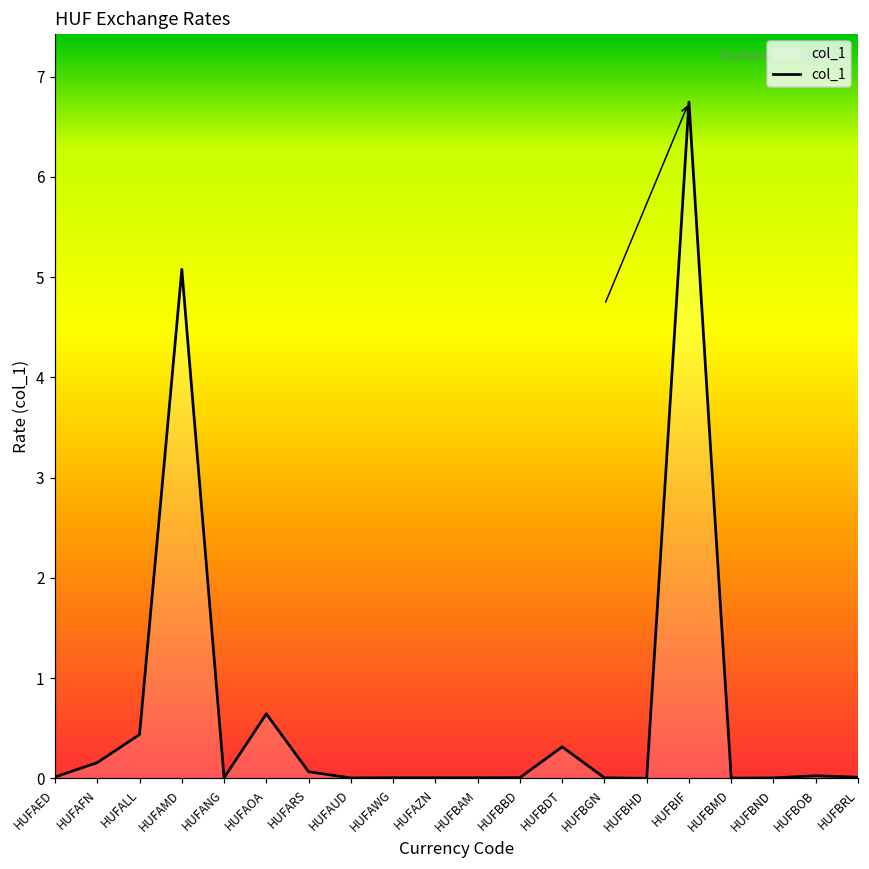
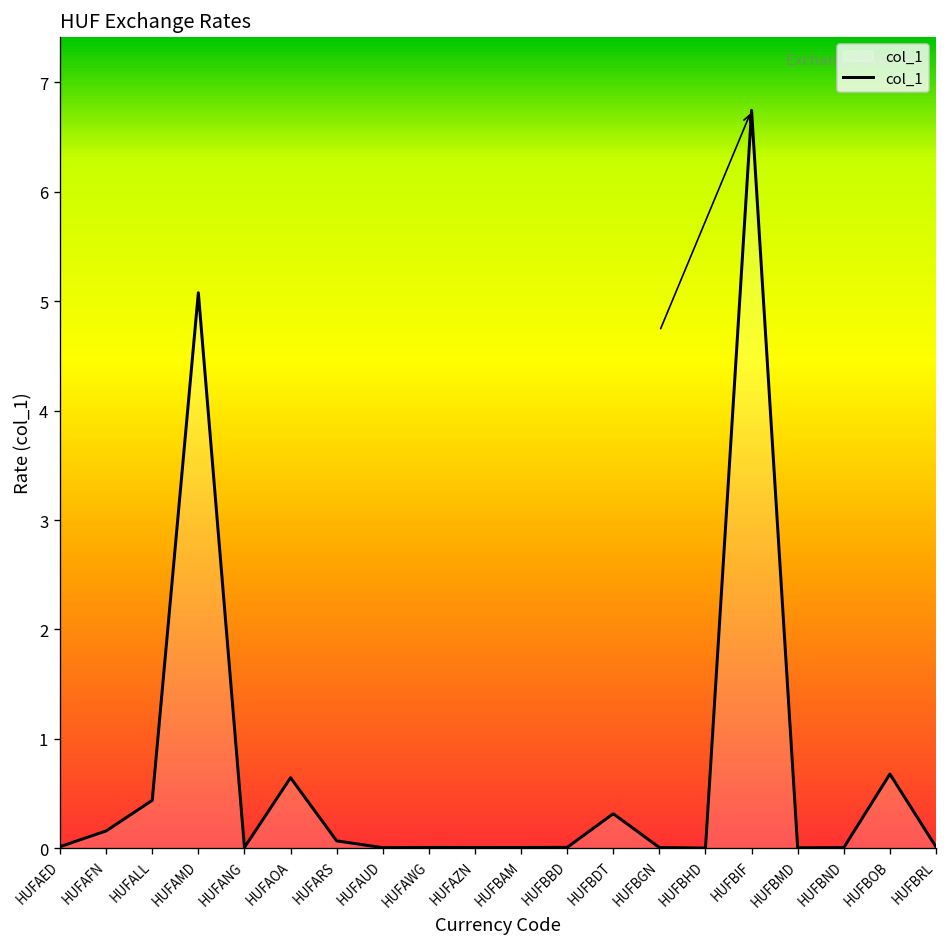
  {
    "HUFAED": 0.0,
    "HUFAFN": 0.2,
    "HUFALL": 0.4,
    "HUFAMD": 5.1,
    "HUFANG": 0.0,
    "HUFAOA": 0.6,
    "HUFARS": 0.1,
    "HUFAUD": 0.0,
    "HUFAWG": 0.0,
    "HUFAZN": 0.0,
    "HUFBAM": 0.0,
    "HUFBBD": 0.0,
    "HUFBDT": 0.3,
    "HUFBGN": 0.0,
    "HUFBHD": 0.0,
    "HUFBIF": 6.7,
    "HUFBMD": 0.0,
    "HUFBND": 0.0,
-   "HUFBOB": 0.0,
+   "HUFBOB": 0.7,
    "HUFBRL": 0.0
  }
